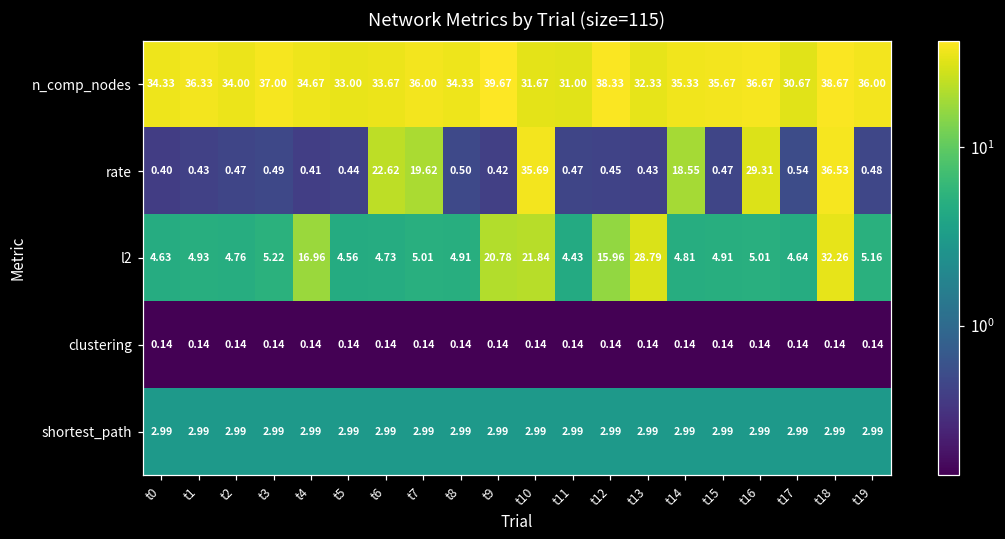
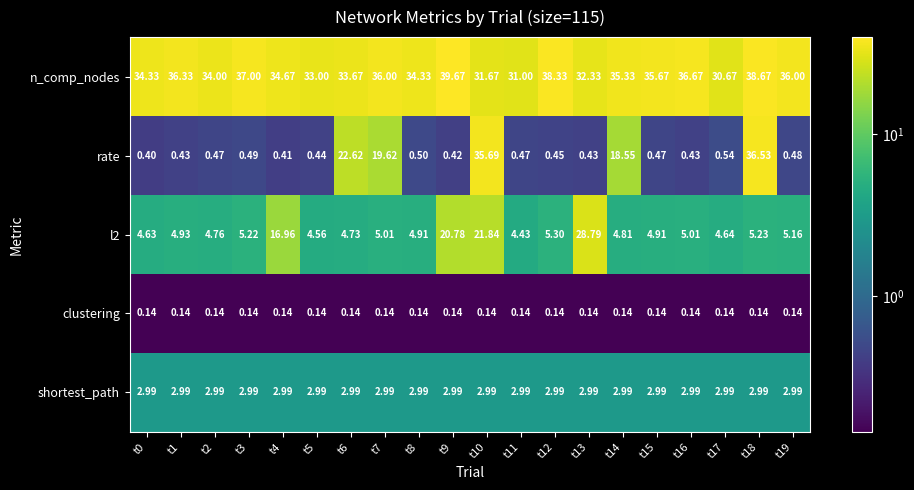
  {
    "n_comp_nodes": {
      "t0": 34.33,
      "t1": 36.33,
      "t2": 34.00,
      "t3": 37.00,
      "t4": 34.67,
      "t5": 33.00,
      "t6": 33.67,
      "t7": 36.00,
      "t8": 34.33,
      "t9": 39.67,
      "t10": 31.67,
      "t11": 31.00,
      "t12": 38.33,
      "t13": 32.33,
      "t14": 35.33,
      "t15": 35.67,
      "t16": 36.67,
      "t17": 30.67,
      "t18": 38.67,
      "t19": 36.00
    },
    "rate": {
      "t0": 0.40,
      "t1": 0.43,
      "t2": 0.47,
      "t3": 0.49,
      "t4": 0.41,
      "t5": 0.44,
      "t6": 22.62,
      "t7": 19.62,
      "t8": 0.50,
      "t9": 0.42,
      "t10": 35.69,
      "t11": 0.47,
      "t12": 0.45,
      "t13": 0.43,
      "t14": 18.55,
      "t15": 0.47,
-     "t16": 29.31,
+     "t16": 0.43,
      "t17": 0.54,
      "t18": 36.53,
      "t19": 0.48
    },
    "l2": {
      "t0": 4.63,
      "t1": 4.93,
      "t2": 4.76,
      "t3": 5.22,
      "t4": 16.96,
      "t5": 4.56,
      "t6": 4.73,
      "t7": 5.01,
      "t8": 4.91,
      "t9": 20.78,
      "t10": 21.84,
      "t11": 4.43,
-     "t12": 15.96,
+     "t12": 5.30,
      "t13": 28.79,
      "t14": 4.81,
      "t15": 4.91,
      "t16": 5.01,
      "t17": 4.64,
-     "t18": 32.26,
+     "t18": 5.23,
      "t19": 5.16
    },
    "clustering": {
      "t0": 0.14,
      "t1": 0.14,
      "t2": 0.14,
      "t3": 0.14,
      "t4": 0.14,
      "t5": 0.14,
      "t6": 0.14,
      "t7": 0.14,
      "t8": 0.14,
      "t9": 0.14,
      "t10": 0.14,
      "t11": 0.14,
      "t12": 0.14,
      "t13": 0.14,
      "t14": 0.14,
      "t15": 0.14,
      "t16": 0.14,
      "t17": 0.14,
      "t18": 0.14,
      "t19": 0.14
    },
    "shortest_path": {
      "t0": 2.99,
      "t1": 2.99,
      "t2": 2.99,
      "t3": 2.99,
      "t4": 2.99,
      "t5": 2.99,
      "t6": 2.99,
      "t7": 2.99,
      "t8": 2.99,
      "t9": 2.99,
      "t10": 2.99,
      "t11": 2.99,
      "t12": 2.99,
      "t13": 2.99,
      "t14": 2.99,
      "t15": 2.99,
      "t16": 2.99,
      "t17": 2.99,
      "t18": 2.99,
      "t19": 2.99
    }
  }
